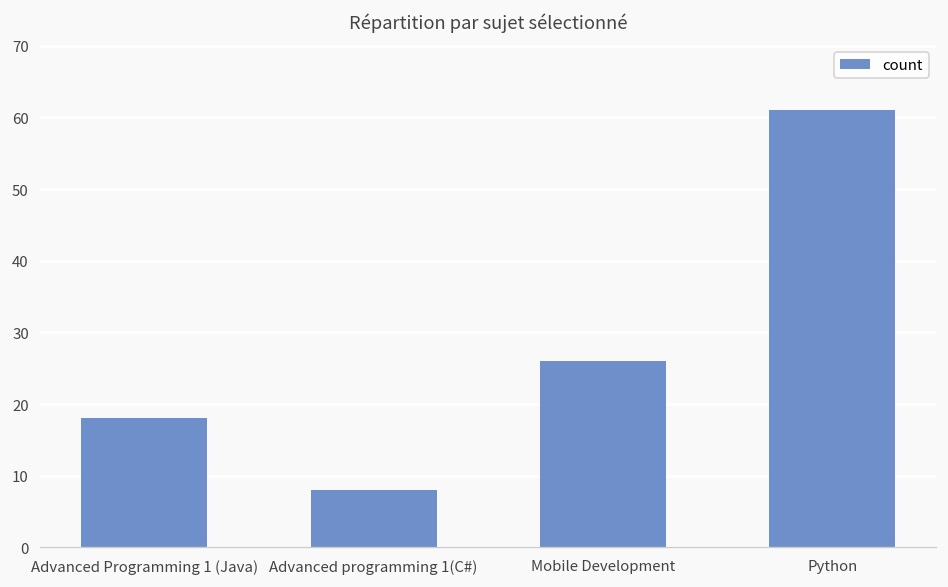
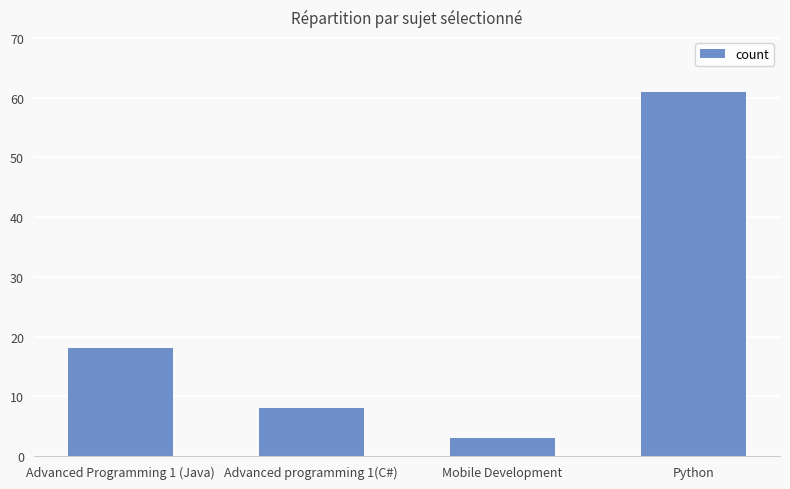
  {
    "Advanced Programming 1 (Java)": 18,
    "Advanced programming 1(C#)": 8,
-   "Mobile Development": 26,
+   "Mobile Development": 3,
    "Python": 61
  }
